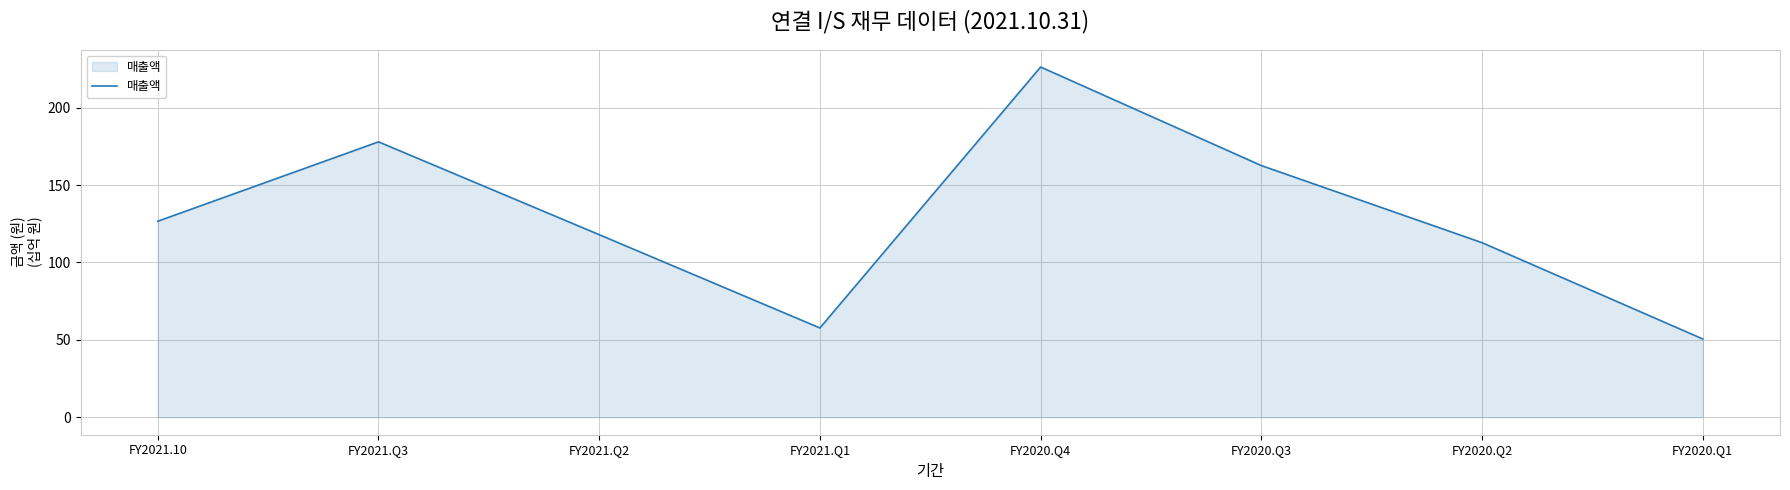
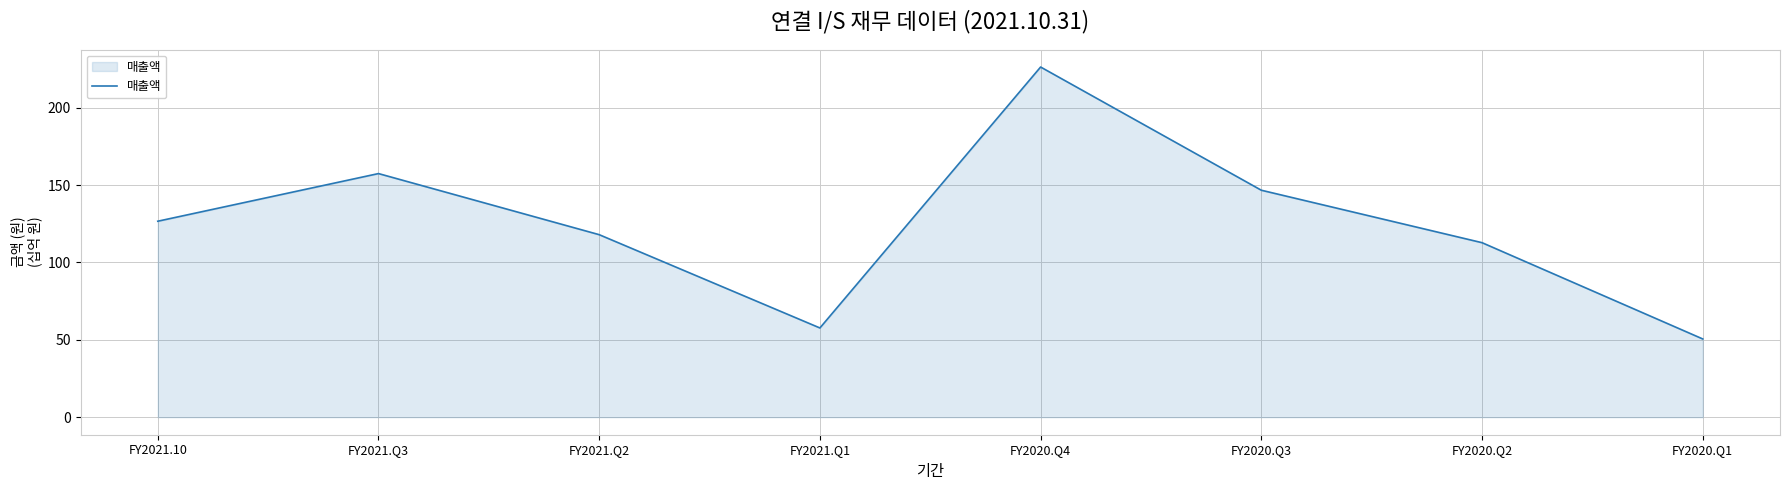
  {
    "FY2021.10": 127,
-   "FY2021.Q3": 178,
+   "FY2021.Q3": 157,
    "FY2021.Q2": 118,
    "FY2021.Q1": 58,
    "FY2020.Q4": 226,
-   "FY2020.Q3": 163,
+   "FY2020.Q3": 147,
    "FY2020.Q2": 113,
    "FY2020.Q1": 51
  }
